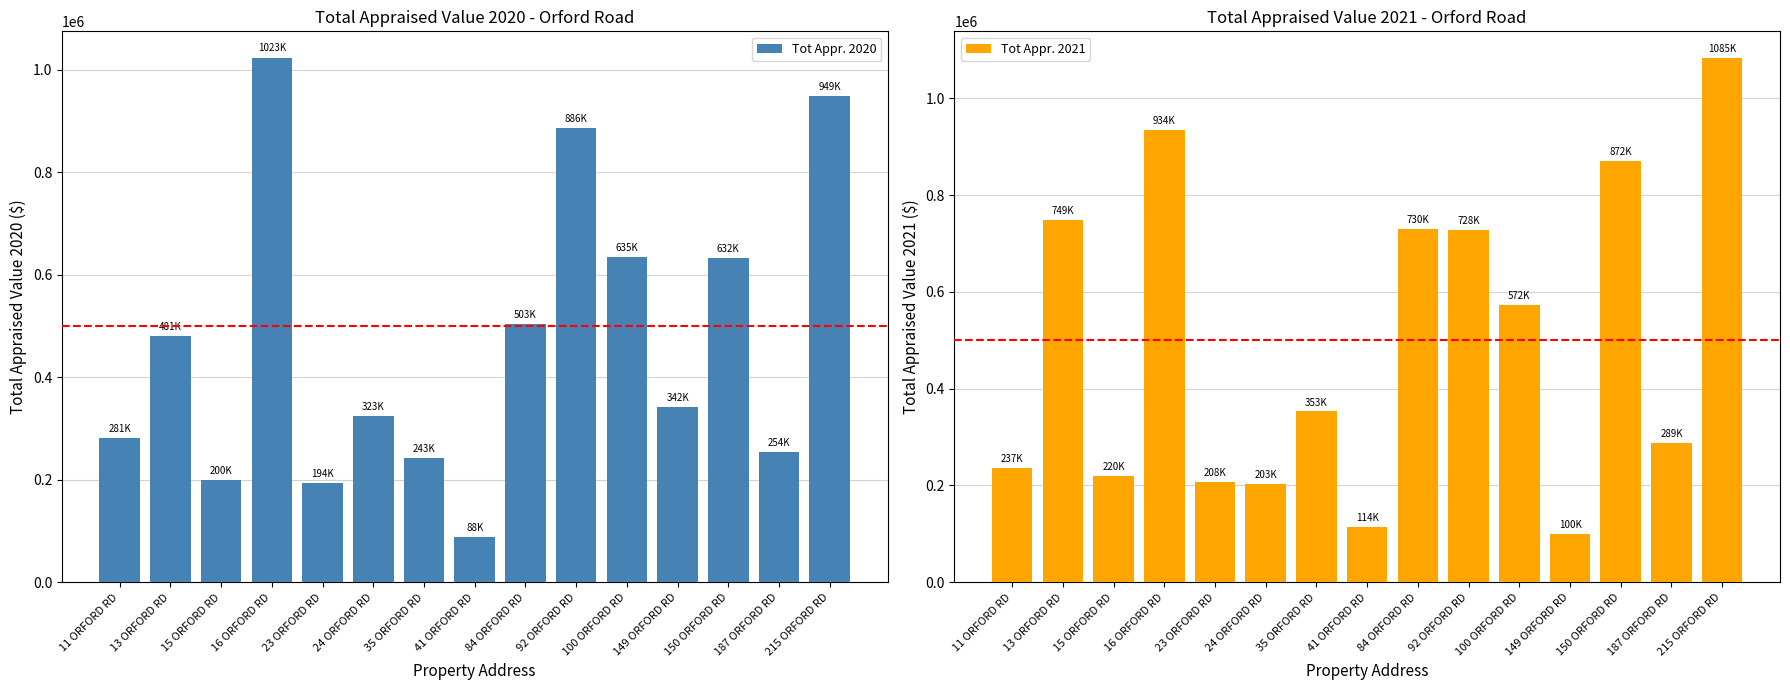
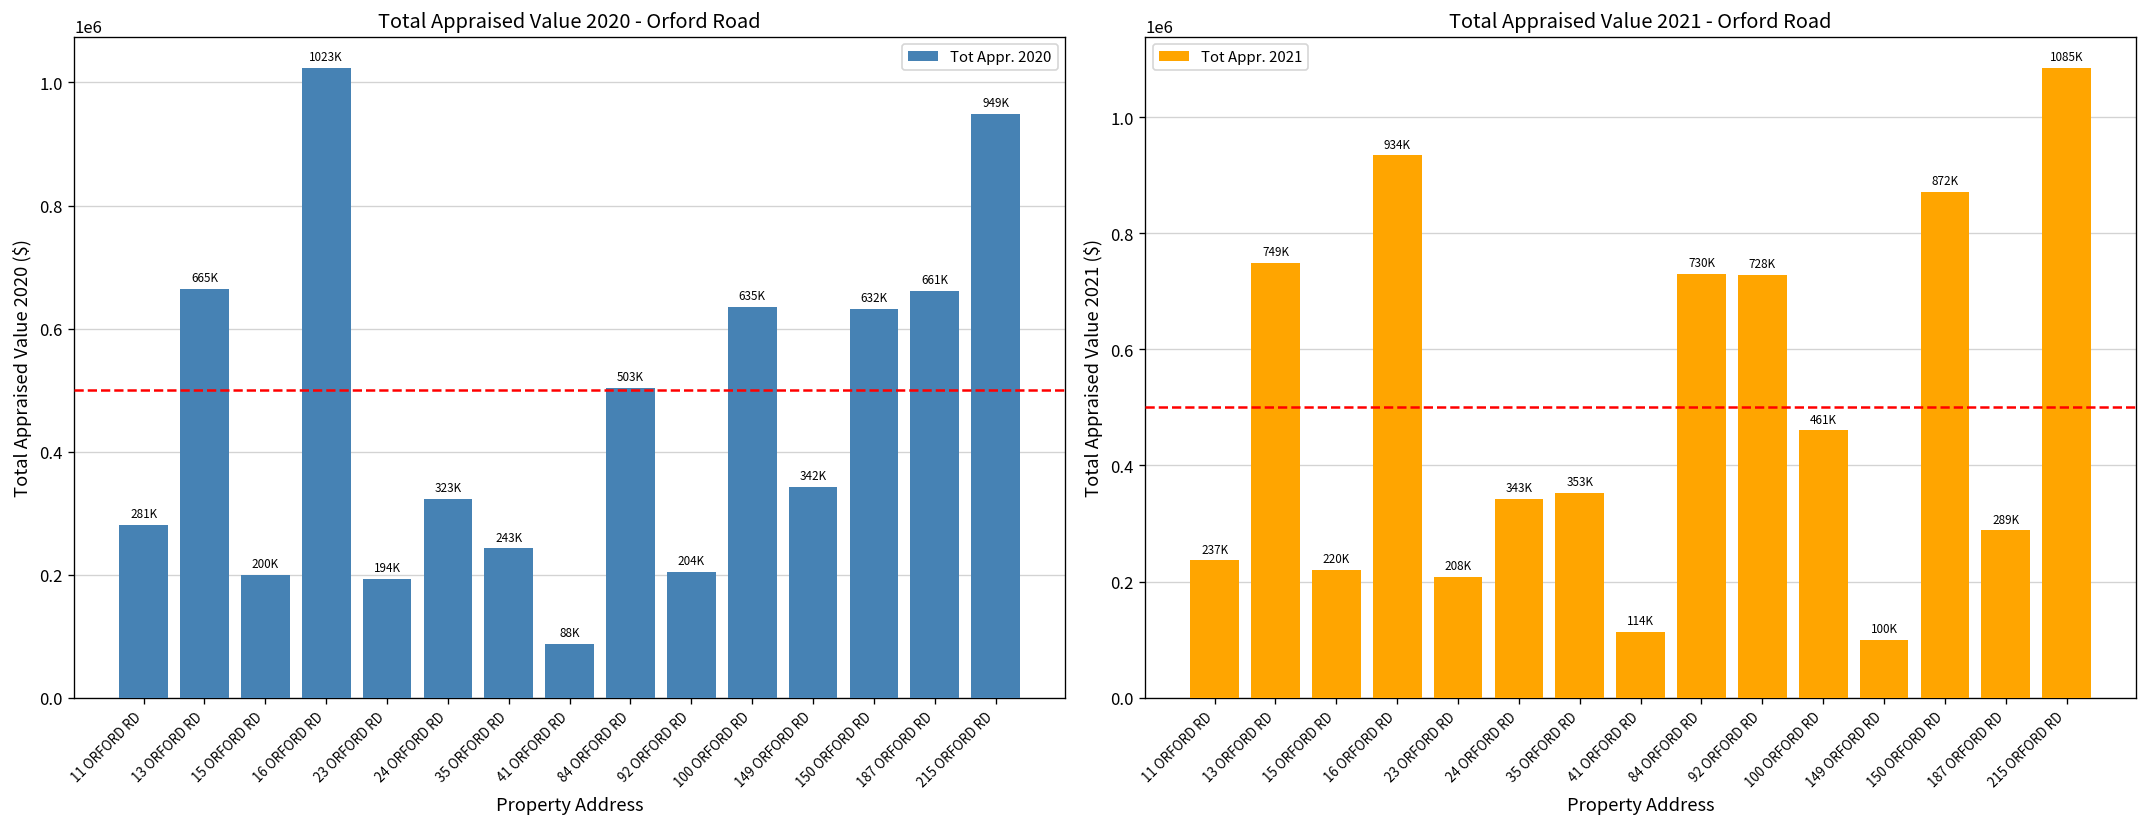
  {
    "Total Appraised Value 2020 - Orford Road": {
      "11 ORFORD RD": "281K",
-     "13 ORFORD RD": "481K",
+     "13 ORFORD RD": "665K",
      "15 ORFORD RD": "200K",
      "16 ORFORD RD": "1023K",
      "23 ORFORD RD": "194K",
      "24 ORFORD RD": "323K",
      "35 ORFORD RD": "243K",
      "41 ORFORD RD": "88K",
      "84 ORFORD RD": "503K",
-     "92 ORFORD RD": "886K",
+     "92 ORFORD RD": "204K",
      "100 ORFORD RD": "635K",
      "149 ORFORD RD": "342K",
      "150 ORFORD RD": "632K",
-     "187 ORFORD RD": "254K",
+     "187 ORFORD RD": "661K",
      "215 ORFORD RD": "949K"
    },
    "Total Appraised Value 2021 - Orford Road": {
      "11 ORFORD RD": "237K",
      "13 ORFORD RD": "749K",
      "15 ORFORD RD": "220K",
      "16 ORFORD RD": "934K",
      "23 ORFORD RD": "208K",
-     "24 ORFORD RD": "203K",
+     "24 ORFORD RD": "343K",
      "35 ORFORD RD": "353K",
      "41 ORFORD RD": "114K",
      "84 ORFORD RD": "730K",
      "92 ORFORD RD": "728K",
-     "100 ORFORD RD": "572K",
+     "100 ORFORD RD": "461K",
      "149 ORFORD RD": "100K",
      "150 ORFORD RD": "872K",
      "187 ORFORD RD": "289K",
      "215 ORFORD RD": "1085K"
    }
  }
